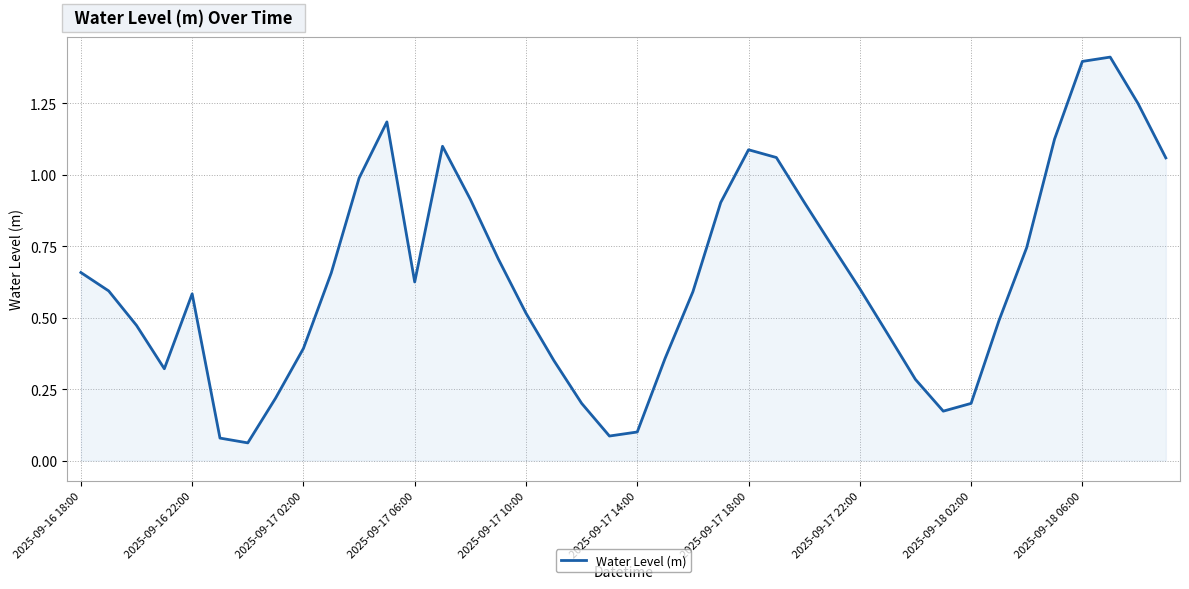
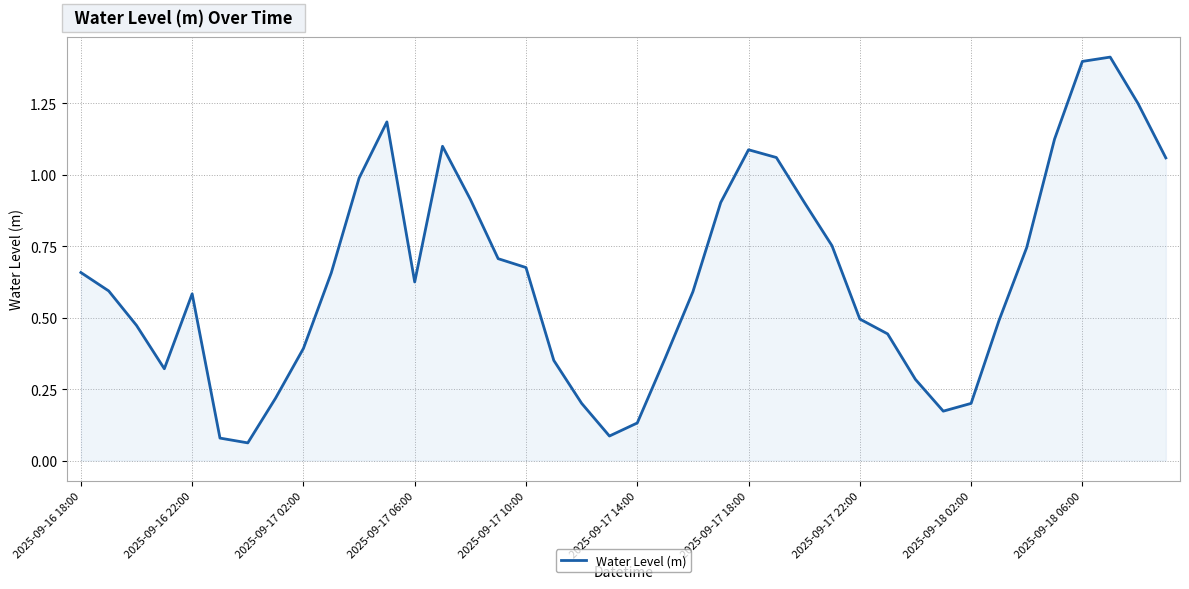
  {
    "2025-09-16 18:00": 0.66,
    "2025-09-16 22:00": 0.58,
    "2025-09-17 02:00": 0.39,
    "2025-09-17 06:00": 0.62,
-   "2025-09-17 10:00": 0.52,
-   "2025-09-17 14:00": 0.10,
+   "2025-09-17 10:00": 0.67,
+   "2025-09-17 14:00": 0.13,
    "2025-09-17 18:00": 1.09,
-   "2025-09-17 22:00": 0.60,
+   "2025-09-17 22:00": 0.49,
    "2025-09-18 02:00": 0.20,
    "2025-09-18 06:00": 1.40
  }
